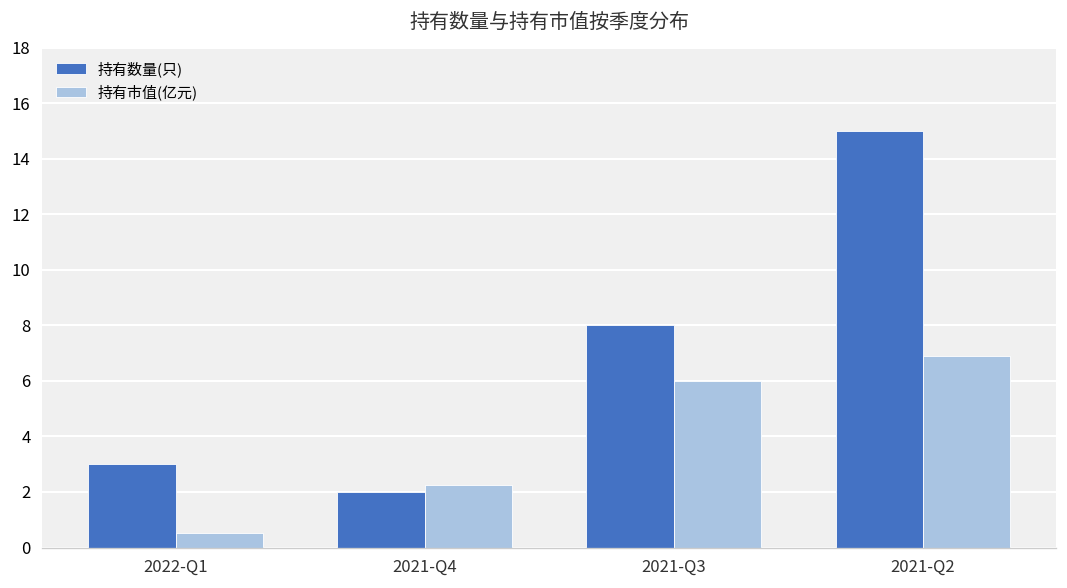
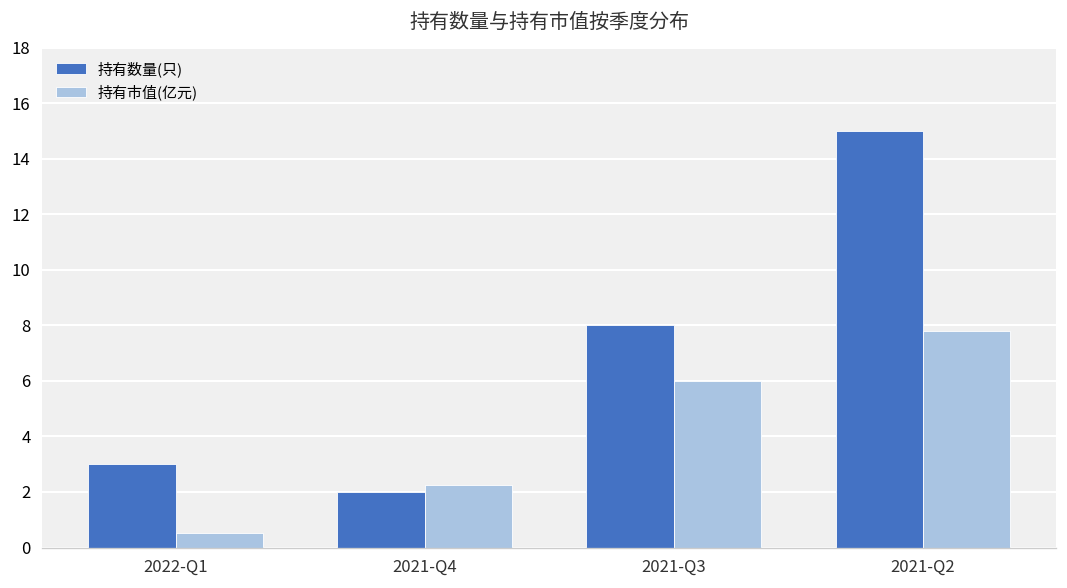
  {
    "持有数量(只)": {
      "2022-Q1": 3.0,
      "2021-Q4": 2.0,
      "2021-Q3": 8.0,
      "2021-Q2": 15.0
    },
    "持有市值(亿元)": {
      "2022-Q1": 0.5,
      "2021-Q4": 2.3,
      "2021-Q3": 6.0,
-     "2021-Q2": 6.9
+     "2021-Q2": 7.8
    }
  }
